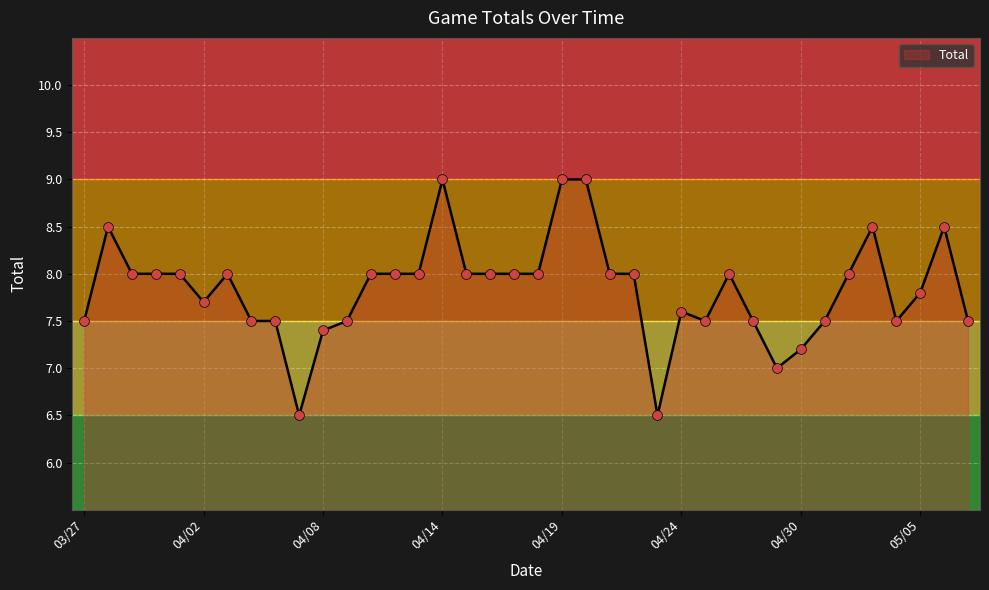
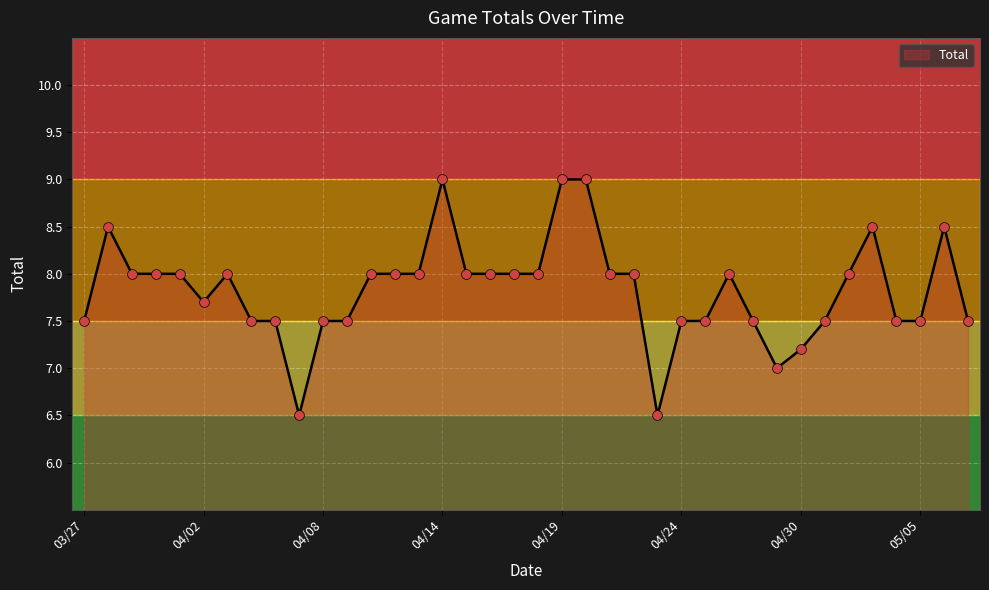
  {
    "03/27": 7.5,
    "04/02": 7.7,
-   "04/08": 7.4,
+   "04/08": 7.5,
    "04/14": 9.0,
    "04/19": 9.0,
-   "04/24": 7.6,
+   "04/24": 7.5,
    "04/30": 7.2,
-   "05/05": 7.8
+   "05/05": 7.5
  }
